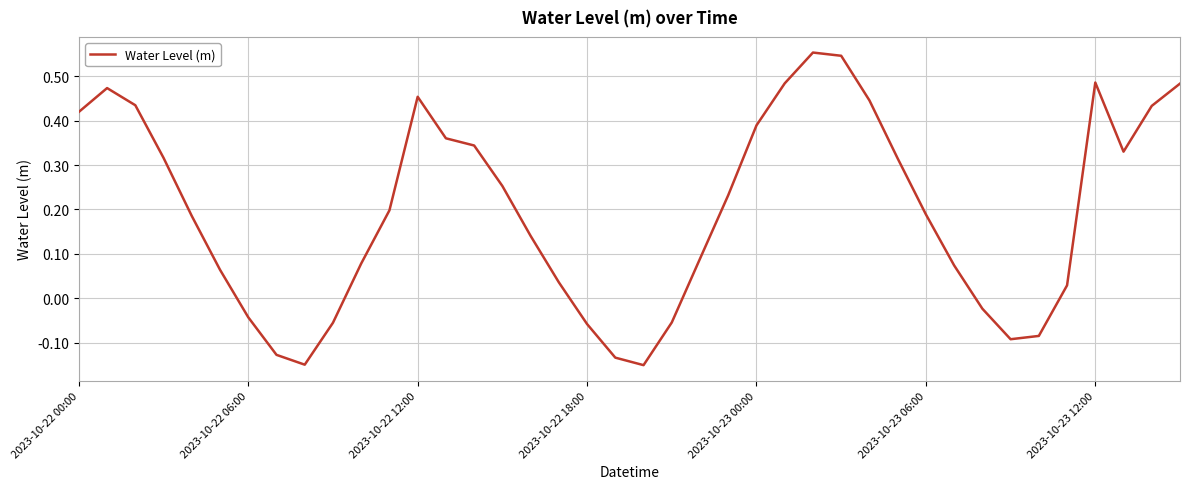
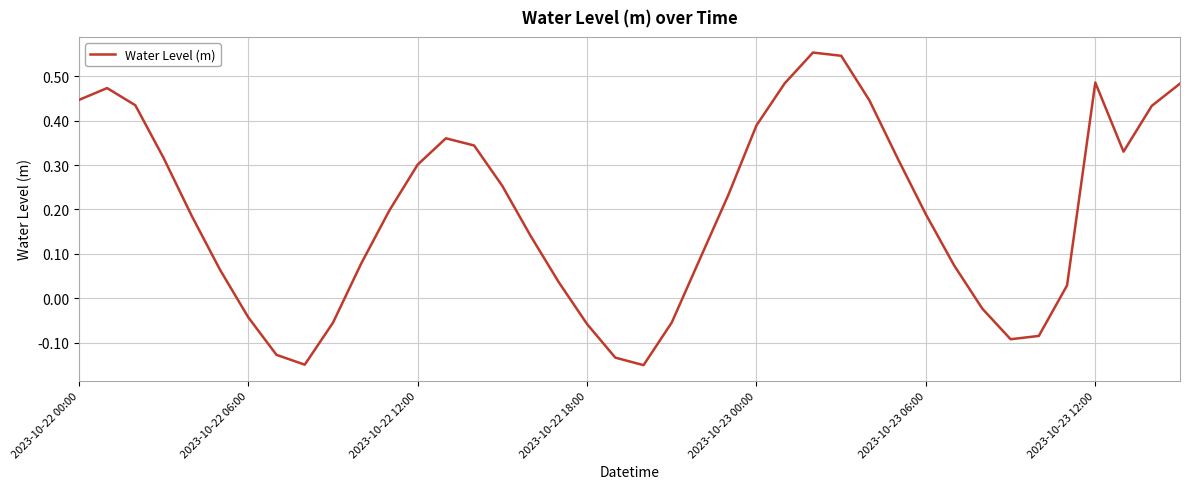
  {
-   "2023-10-22 00:00": 0.42,
+   "2023-10-22 00:00": 0.45,
    "2023-10-22 06:00": -0.04,
-   "2023-10-22 12:00": 0.45,
+   "2023-10-22 12:00": 0.30,
    "2023-10-22 18:00": -0.06,
    "2023-10-23 00:00": 0.39,
    "2023-10-23 06:00": 0.19,
    "2023-10-23 12:00": 0.49
  }
